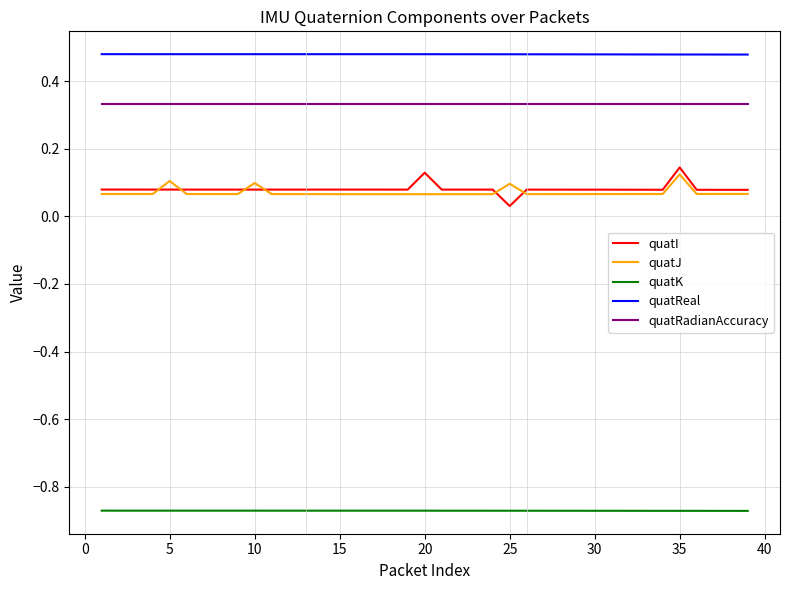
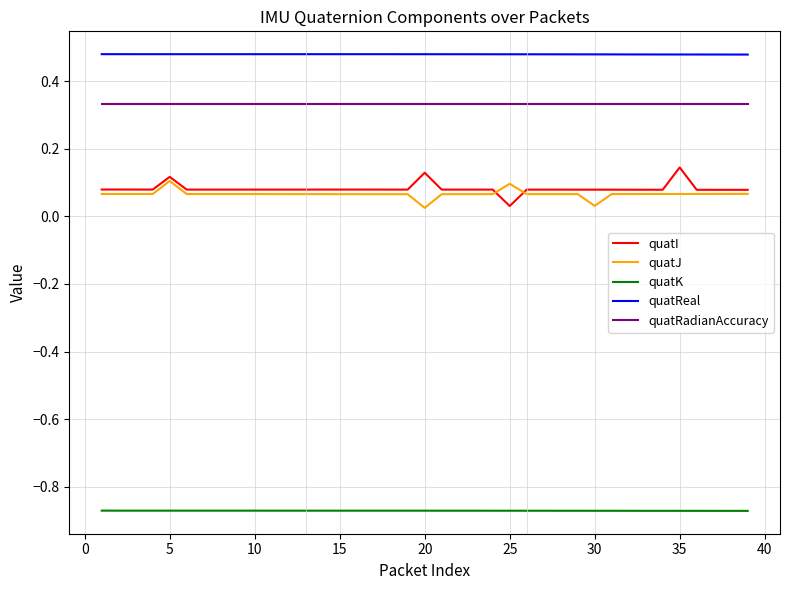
  {
    "quatI": {
-     "5": 0.08,
+     "5": 0.12,
      "10": 0.08,
      "15": 0.08,
      "20": 0.13,
      "25": 0.03,
      "30": 0.08,
      "35": 0.14
    },
    "quatJ": {
      "5": 0.10,
-     "10": 0.10,
+     "10": 0.07,
      "15": 0.07,
-     "20": 0.07,
+     "20": 0.03,
      "25": 0.10,
-     "30": 0.07,
-     "35": 0.12
+     "30": 0.03,
+     "35": 0.07
    },
    "quatK": {
      "5": -0.87,
      "10": -0.87,
      "15": -0.87,
      "20": -0.87,
      "25": -0.87,
      "30": -0.87,
      "35": -0.87
    },
    "quatReal": {
      "5": 0.48,
      "10": 0.48,
      "15": 0.48,
      "20": 0.48,
      "25": 0.48,
      "30": 0.48,
      "35": 0.48
    },
    "quatRadianAccuracy": {
      "5": 0.33,
      "10": 0.33,
      "15": 0.33,
      "20": 0.33,
      "25": 0.33,
      "30": 0.33,
      "35": 0.33
    }
  }
